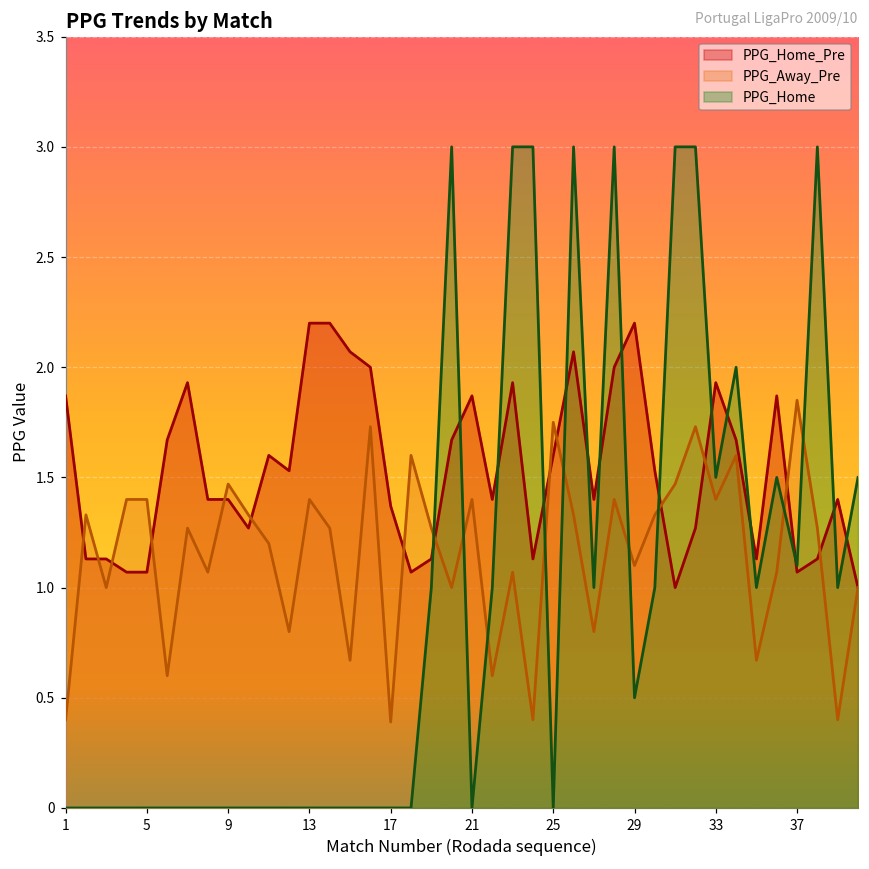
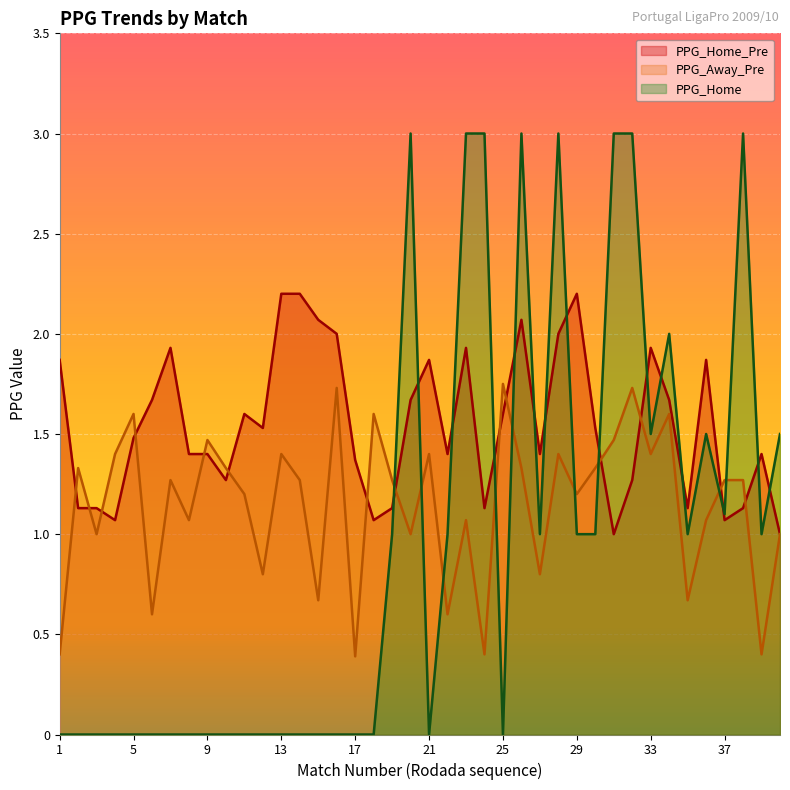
  {
    "PPG_Home_Pre": {
      "1": 1.87,
-     "5": 1.07,
+     "5": 1.48,
      "9": 1.40,
      "13": 2.20,
      "17": 1.37,
      "21": 1.87,
      "25": 1.60,
      "29": 2.20,
      "33": 1.93,
      "37": 1.07
    },
    "PPG_Away_Pre": {
      "1": 0.40,
-     "5": 1.4,
+     "5": 1.6,
      "9": 1.47,
      "13": 1.40,
      "17": 0.39,
      "21": 1.40,
      "25": 1.75,
-     "29": 1.1,
+     "29": 1.2,
      "33": 1.40,
-     "37": 1.85
+     "37": 1.27
    },
    "PPG_Home": {
      "1": 0.0,
      "5": 0.0,
      "9": 0.0,
      "13": 0.0,
      "17": 0.0,
      "21": 0.0,
      "25": 0.0,
-     "29": 0.5,
+     "29": 1.0,
      "33": 1.5,
      "37": 1.1
    }
  }
